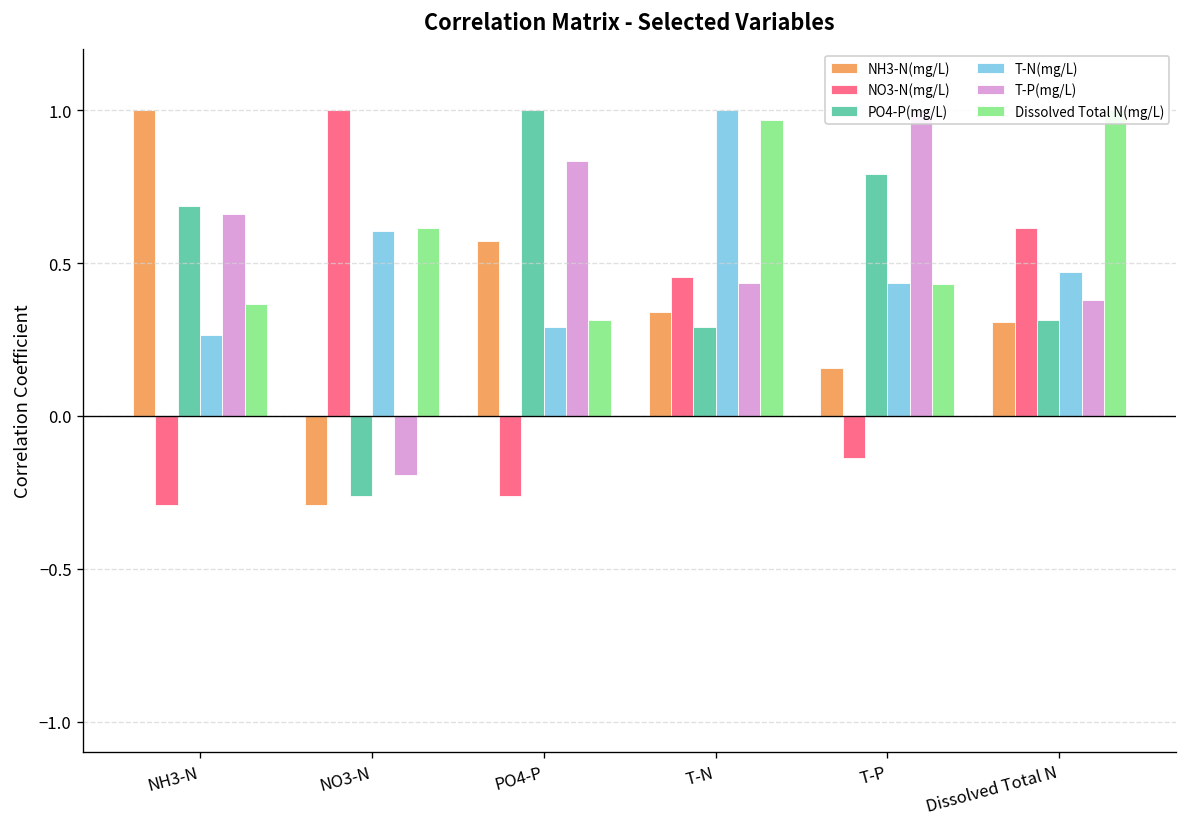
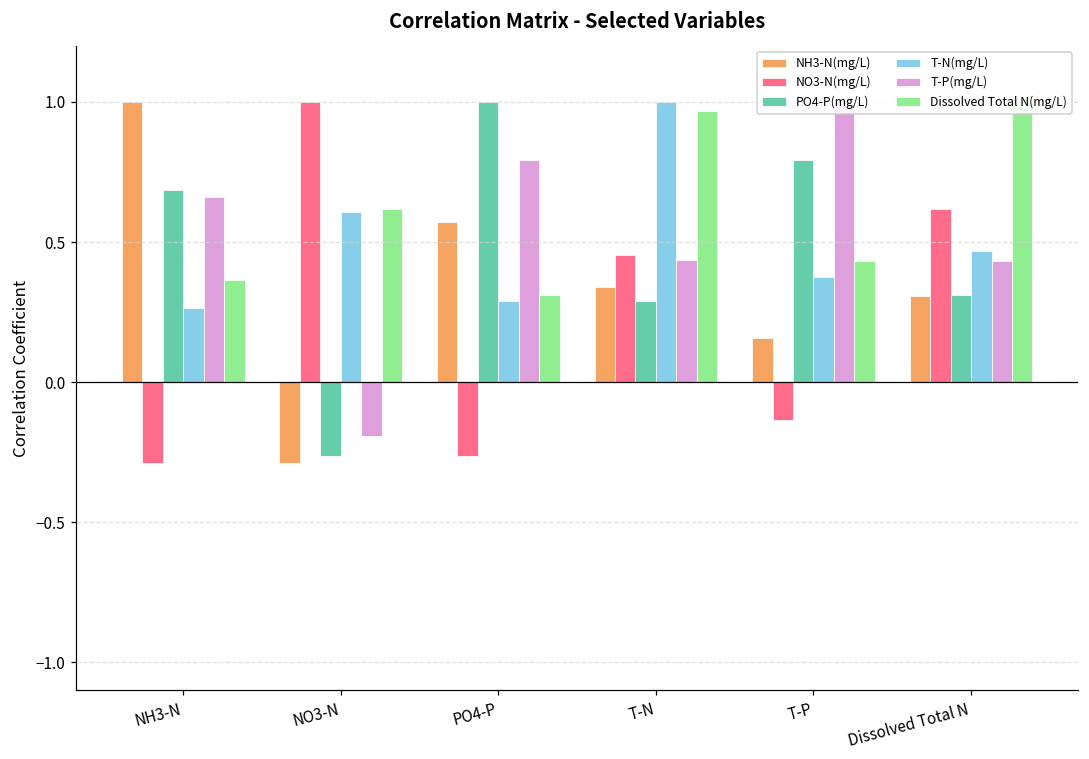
  {
    "NH3-N(mg/L)": {
      "NH3-N": 1.00,
      "NO3-N": -0.29,
      "PO4-P": 0.57,
      "T-N": 0.34,
      "T-P": 0.16,
      "Dissolved Total N": 0.31
    },
    "NO3-N(mg/L)": {
      "NH3-N": -0.29,
      "NO3-N": 1.00,
      "PO4-P": -0.26,
      "T-N": 0.46,
      "T-P": -0.14,
      "Dissolved Total N": 0.62
    },
    "T-N(mg/L)": {
      "NH3-N": 0.26,
      "NO3-N": 0.61,
      "PO4-P": 0.29,
      "T-N": 1.00,
-     "T-P": 0.43,
+     "T-P": 0.37,
      "Dissolved Total N": 0.47
    },
    "T-P(mg/L)": {
      "NH3-N": 0.66,
      "NO3-N": -0.19,
-     "PO4-P": 0.83,
+     "PO4-P": 0.79,
      "T-N": 0.43,
-     "Dissolved Total N": 0.38
+     "Dissolved Total N": 0.43
    }
  }
